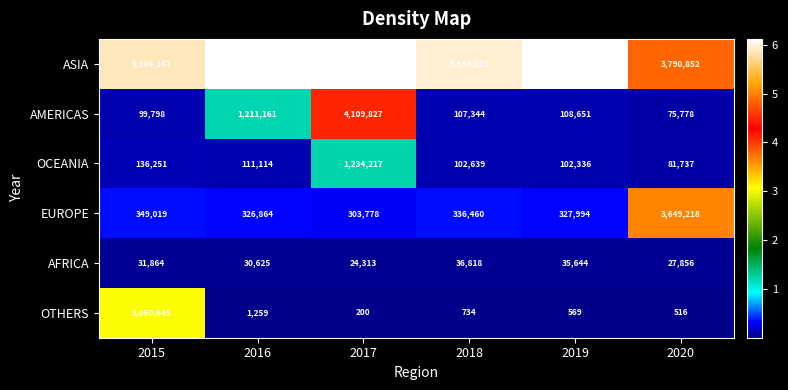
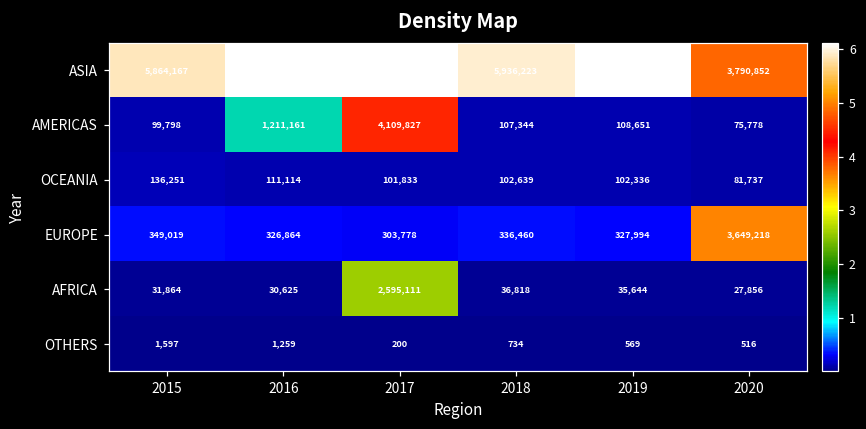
  {
    "ASIA": {
      "2015": "5,864,167",
      "2020": "3,790,852"
    },
    "AMERICAS": {
      "2015": "99,798",
      "2016": "1,211,161",
      "2017": "4,109,827",
      "2018": "107,344",
      "2019": "108,651",
      "2020": "75,778"
    },
    "OCEANIA": {
      "2015": "136,251",
      "2016": "111,114",
-     "2017": "1,234,217",
+     "2017": "101,833",
      "2018": "102,639",
      "2019": "102,336",
      "2020": "81,737"
    },
    "EUROPE": {
      "2015": "349,019",
      "2016": "326,864",
      "2017": "303,778",
      "2018": "336,460",
      "2019": "327,994",
      "2020": "3,649,218"
    },
    "AFRICA": {
      "2015": "31,864",
      "2016": "30,625",
-     "2017": "24,313",
+     "2017": "2,595,111",
      "2018": "36,818",
      "2019": "35,644",
      "2020": "27,856"
    },
    "OTHERS": {
-     "2015": "3,050,645",
+     "2015": "1,597",
      "2016": "1,259",
      "2017": "200",
      "2018": "734",
      "2019": "569",
      "2020": "516"
    }
  }
